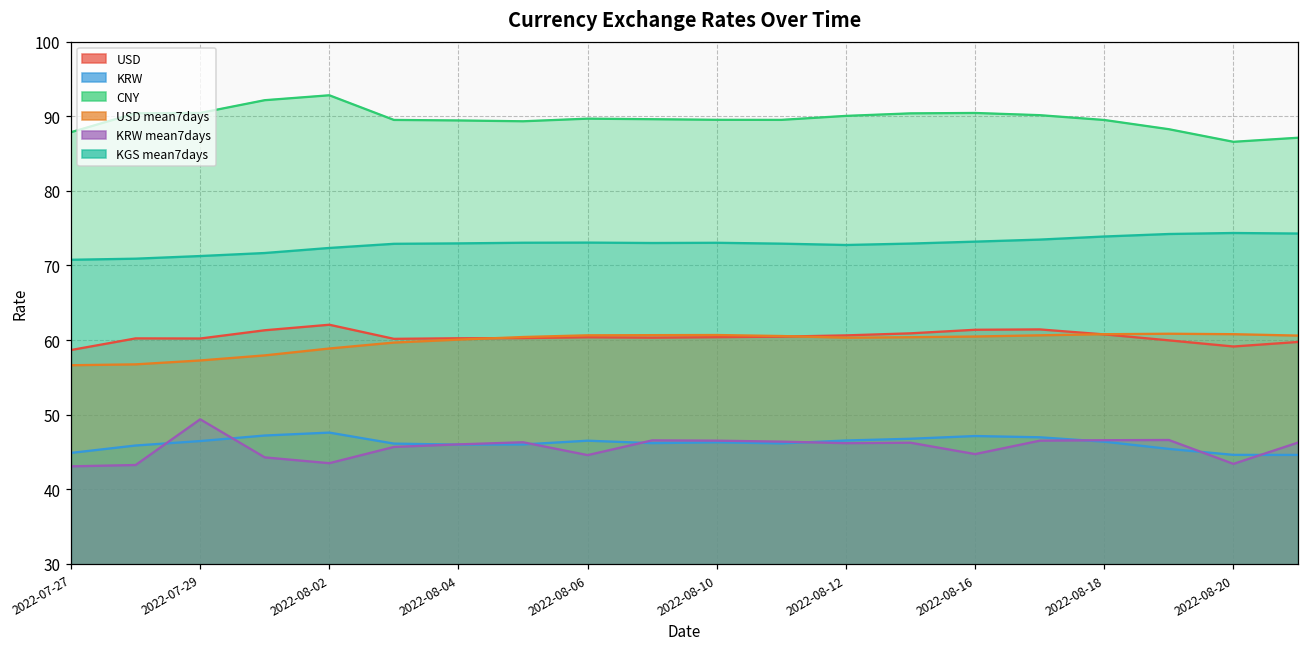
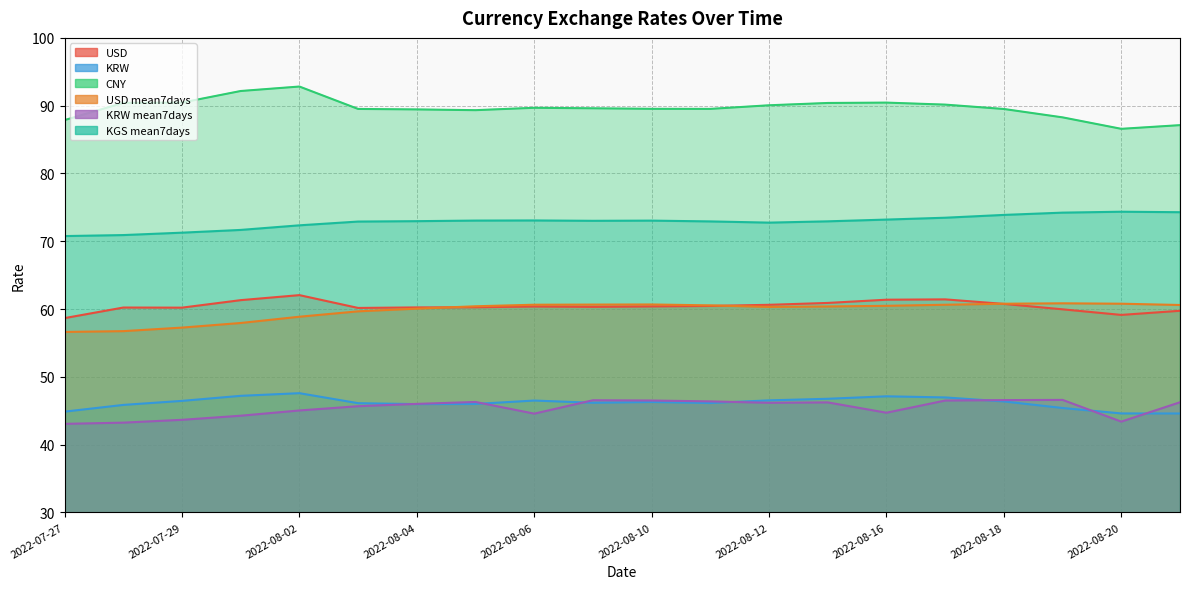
  {
    "KRW mean7days": {
      "2022-07-27": 43,
-     "2022-07-29": 49,
-     "2022-08-02": 43,
+     "2022-07-29": 44,
+     "2022-08-02": 45,
      "2022-08-06": 45,
      "2022-08-16": 45,
      "2022-08-20": 43
    }
  }
